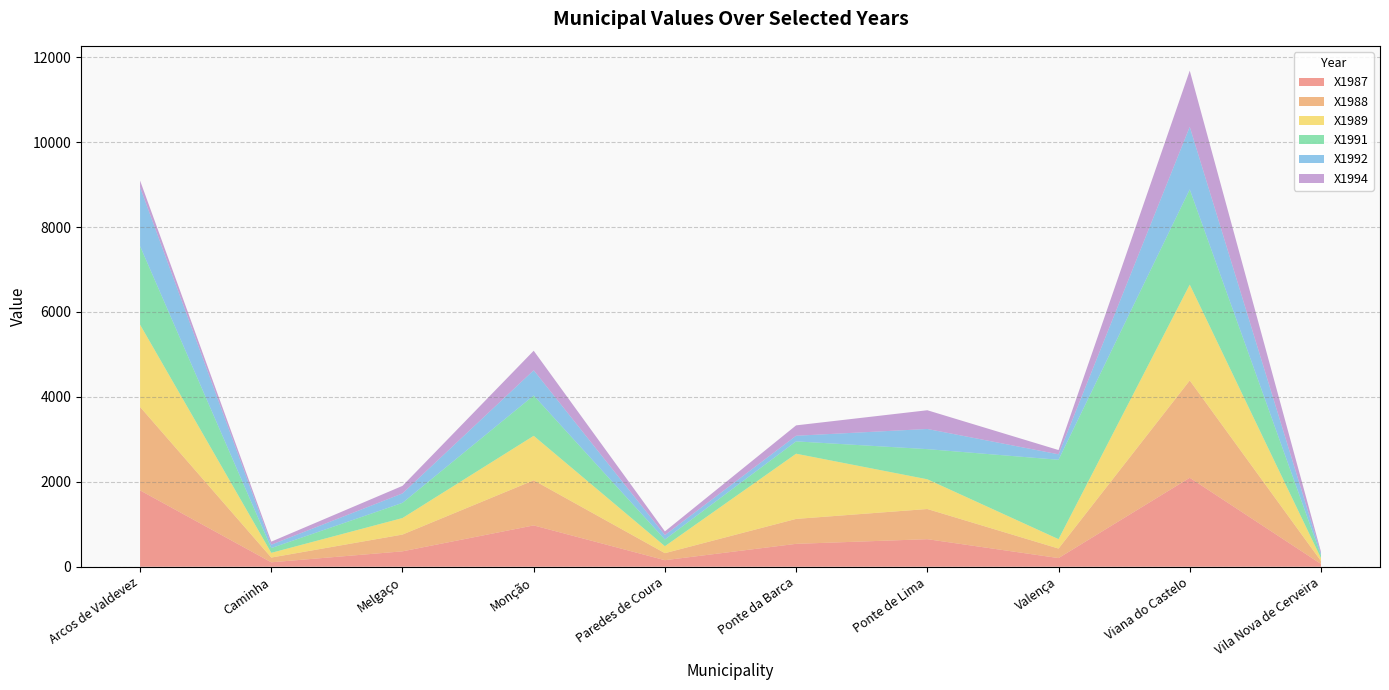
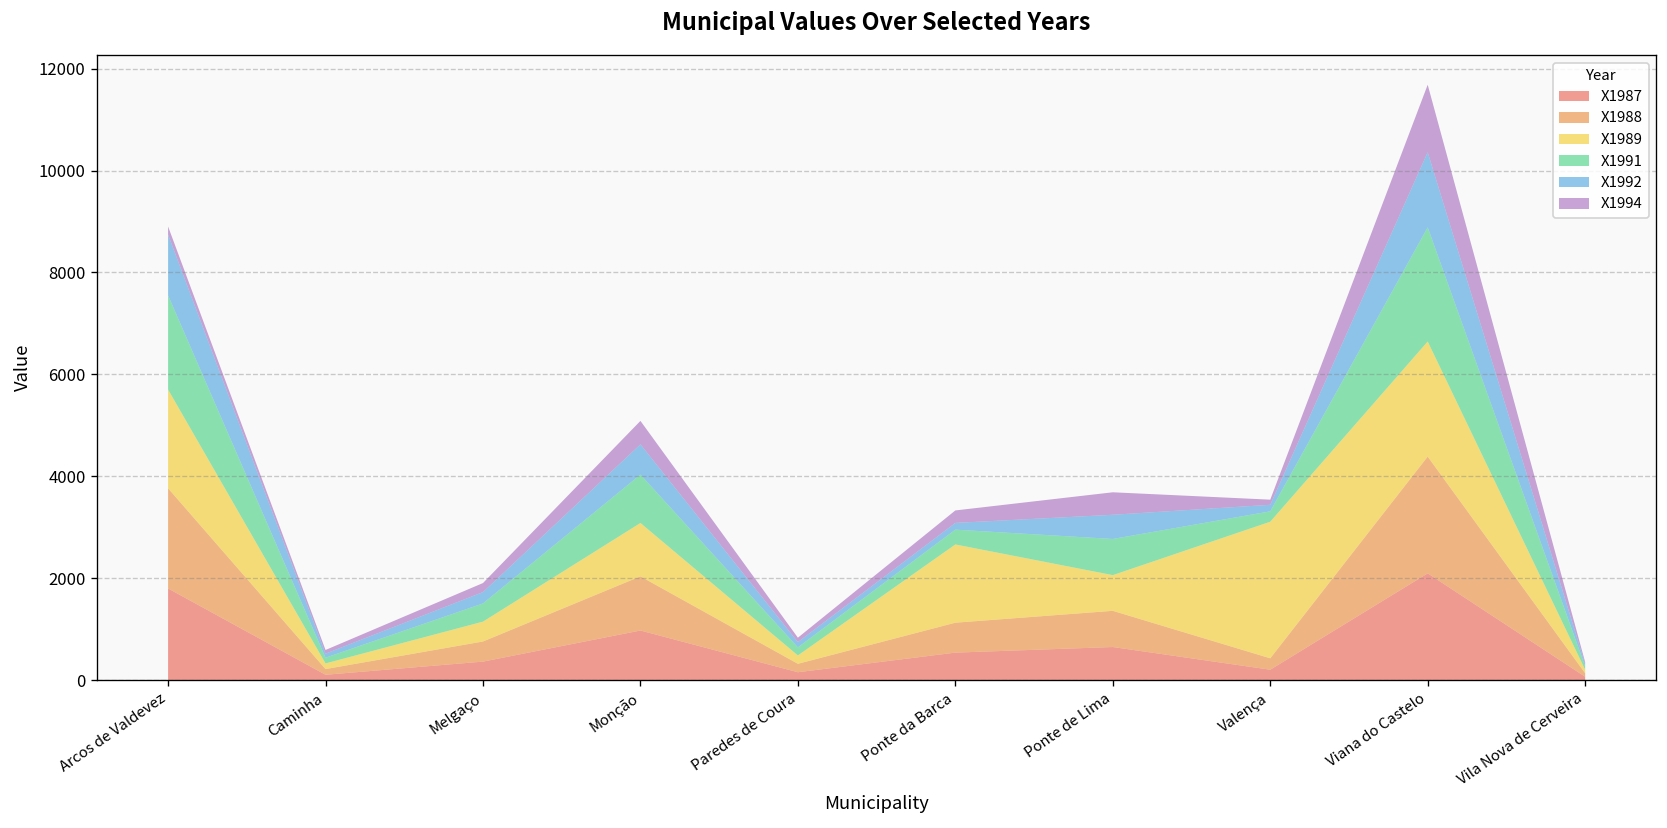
  {
    "X1989": {
      "Arcos de Valdevez": 1900,
      "Caminha": 100,
      "Melgaço": 400,
      "Monção": 1000,
      "Paredes de Coura": 200,
      "Ponte da Barca": 1500,
      "Ponte de Lima": 700,
-     "Valença": 200,
+     "Valença": 2700,
      "Viana do Castelo": 2300,
      "Vila Nova de Cerveira": 100
    },
    "X1991": {
      "Arcos de Valdevez": 1800,
      "Caminha": 100,
      "Melgaço": 400,
      "Monção": 900,
      "Paredes de Coura": 200,
      "Ponte da Barca": 300,
      "Ponte de Lima": 700,
-     "Valença": 1900,
+     "Valença": 200,
      "Viana do Castelo": 2200
    },
    "X1992": {
-     "Arcos de Valdevez": 1400,
+     "Arcos de Valdevez": 1200,
      "Caminha": 100,
      "Melgaço": 200,
      "Monção": 600,
      "Paredes de Coura": 100,
      "Ponte da Barca": 100,
      "Ponte de Lima": 500,
      "Valença": 100,
      "Viana do Castelo": 1500
    },
    "X1994": {
      "Arcos de Valdevez": 200,
      "Caminha": 100,
      "Melgaço": 200,
      "Monção": 500,
      "Paredes de Coura": 100,
      "Ponte da Barca": 200,
      "Ponte de Lima": 400,
      "Valença": 100,
      "Viana do Castelo": 1300
    }
  }
